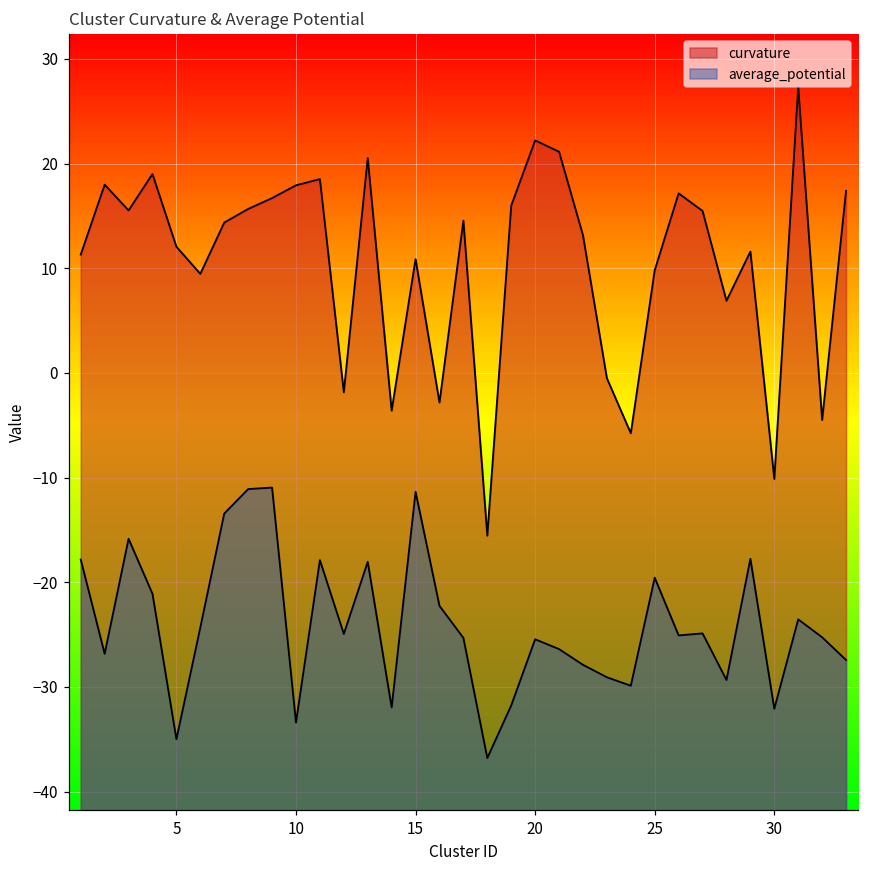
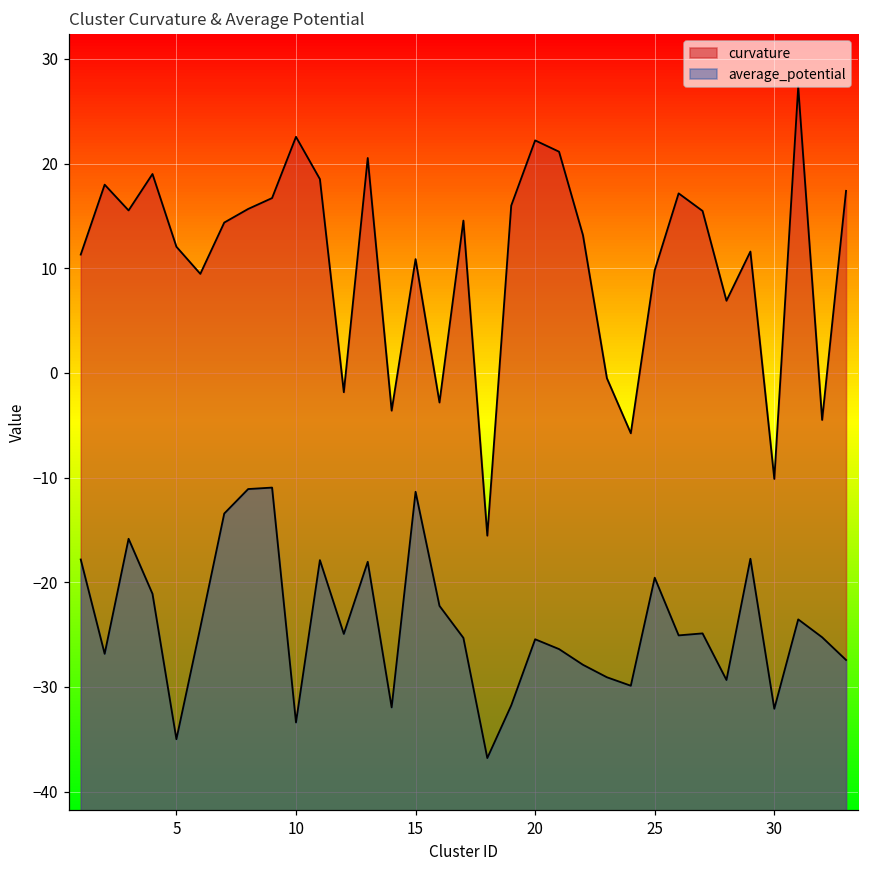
  {
    "curvature": {
      "5": 12,
-     "10": 18,
+     "10": 23,
      "15": 11,
      "20": 22,
      "25": 10,
      "30": -10
    },
    "average_potential": {
      "5": -35,
      "10": -33,
      "15": -11,
      "20": -25,
      "25": -20,
      "30": -32
    }
  }
